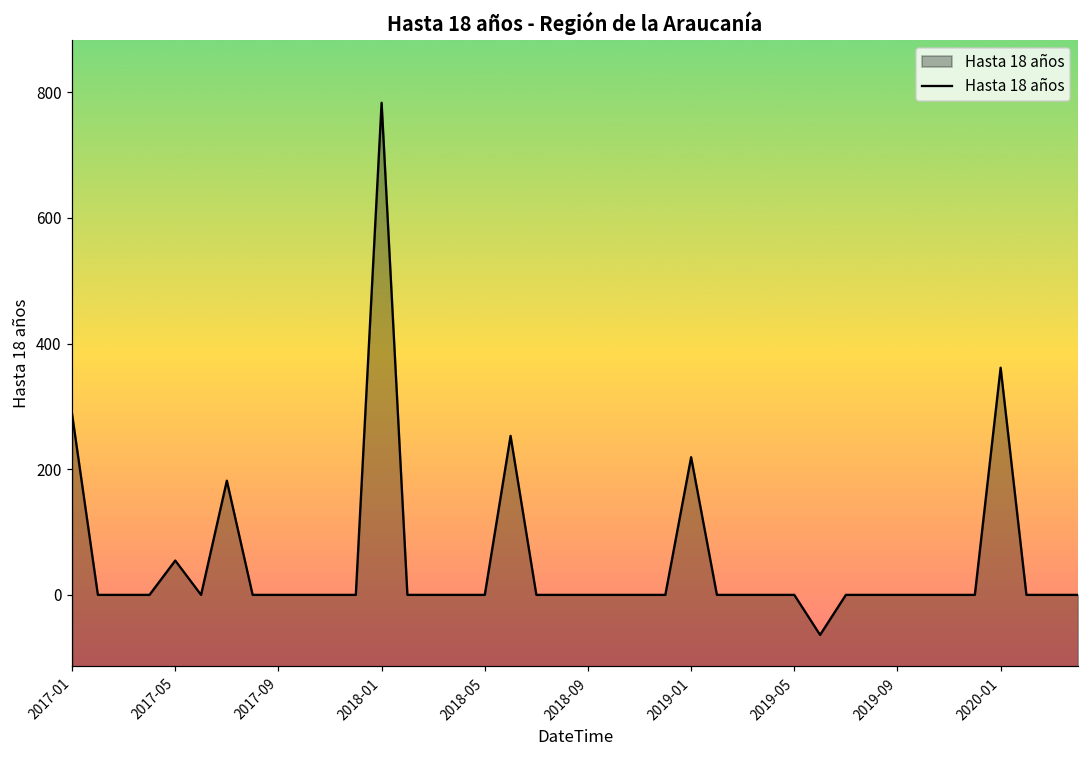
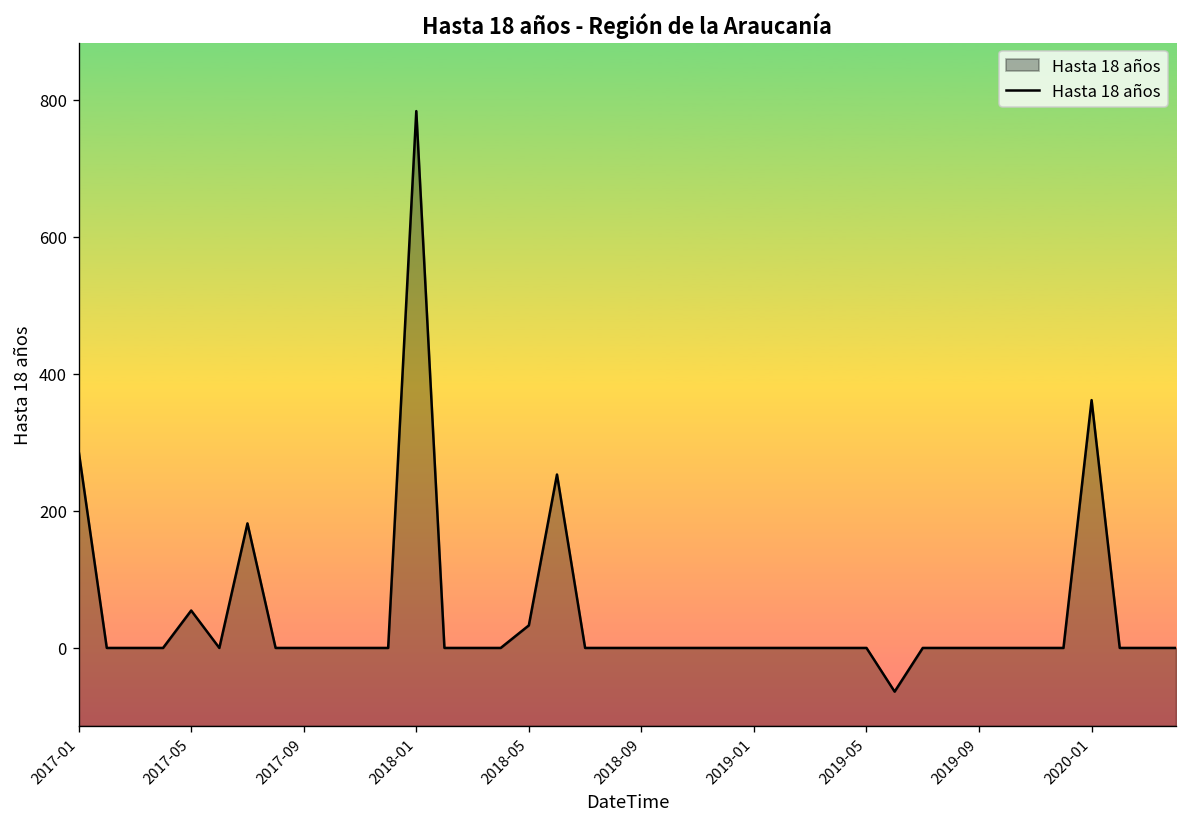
  {
    "2017-01": 290,
    "2017-05": 50,
    "2017-09": 0,
    "2018-01": 780,
-   "2018-05": 0,
+   "2018-05": 30,
    "2018-09": 0,
-   "2019-01": 220,
+   "2019-01": 0,
    "2019-05": 0,
    "2019-09": 0,
    "2020-01": 360
  }
